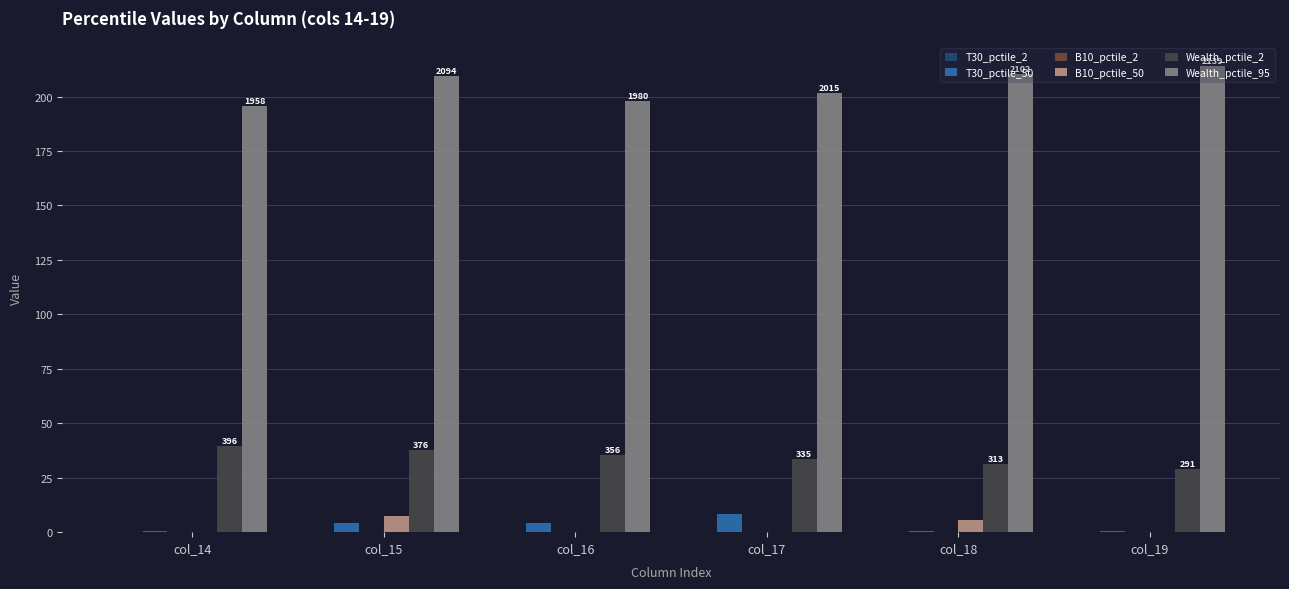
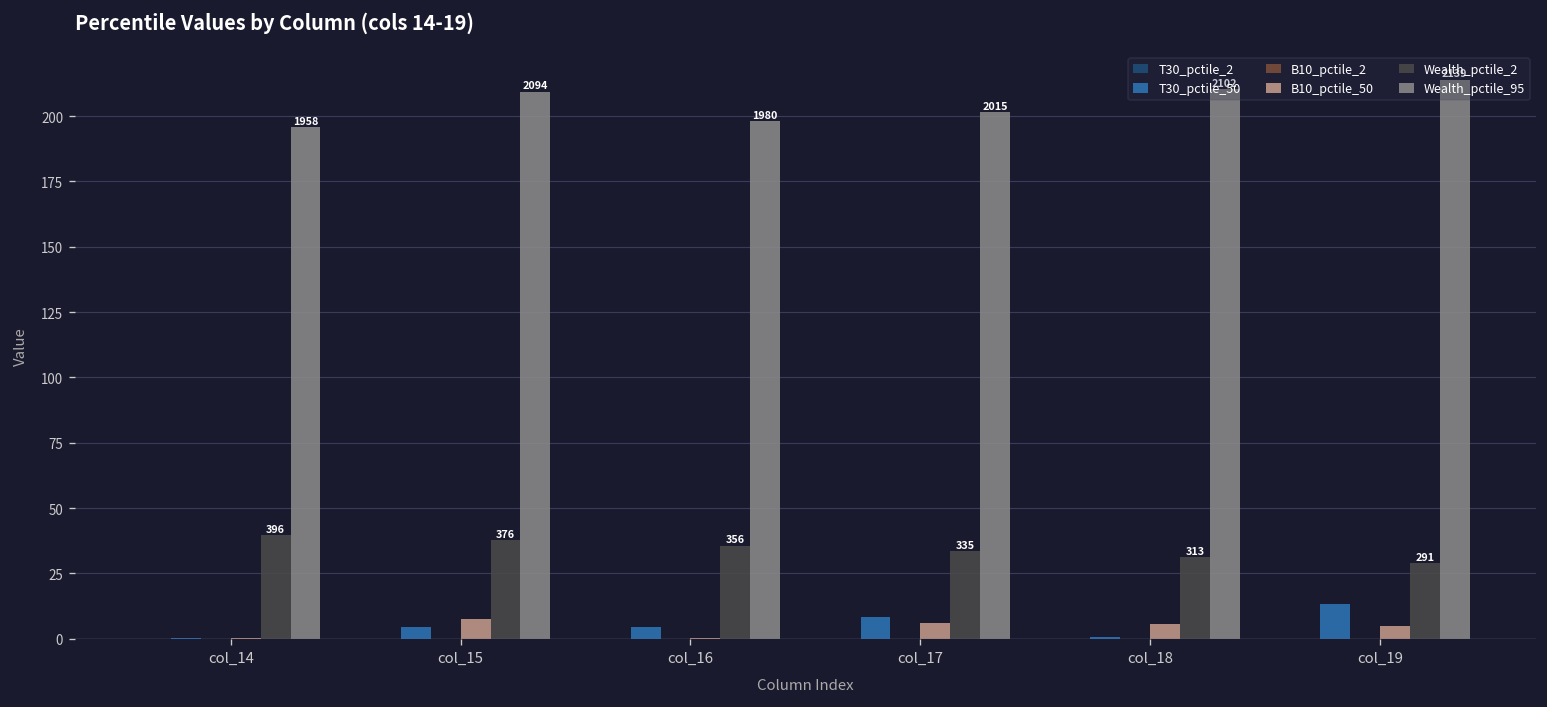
  {
    "T30_pctile_50": {
      "col_15": 4,
      "col_16": 4,
      "col_17": 8,
-     "col_19": 1
+     "col_19": 13
    },
    "B10_pctile_50": {
      "col_15": 8,
-     "col_17": 0,
+     "col_17": 6,
      "col_18": 6,
-     "col_19": 0
+     "col_19": 5
    }
  }
